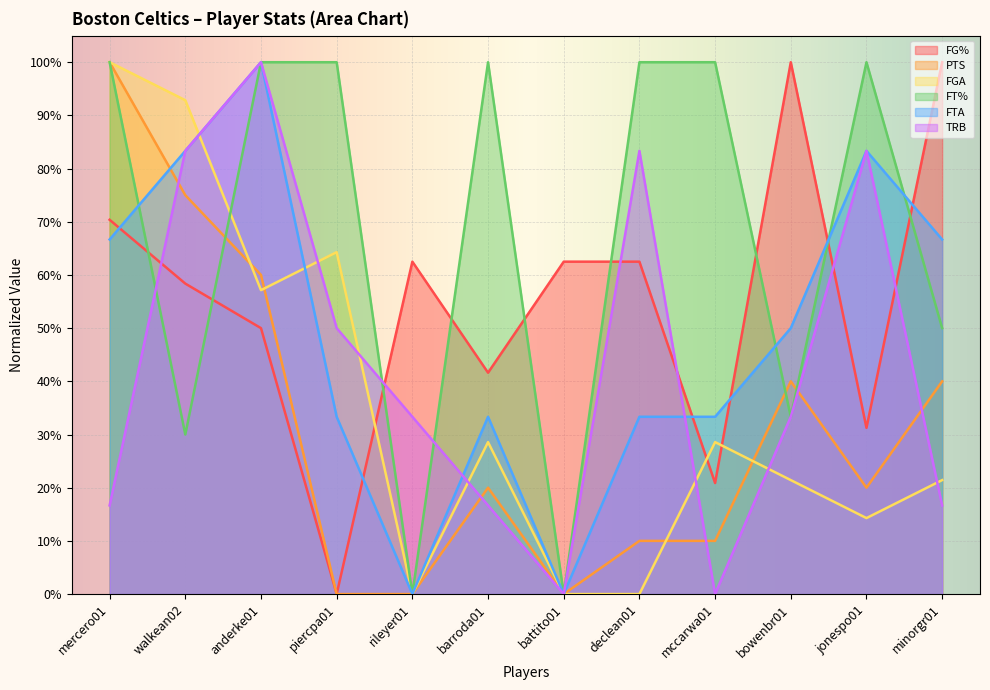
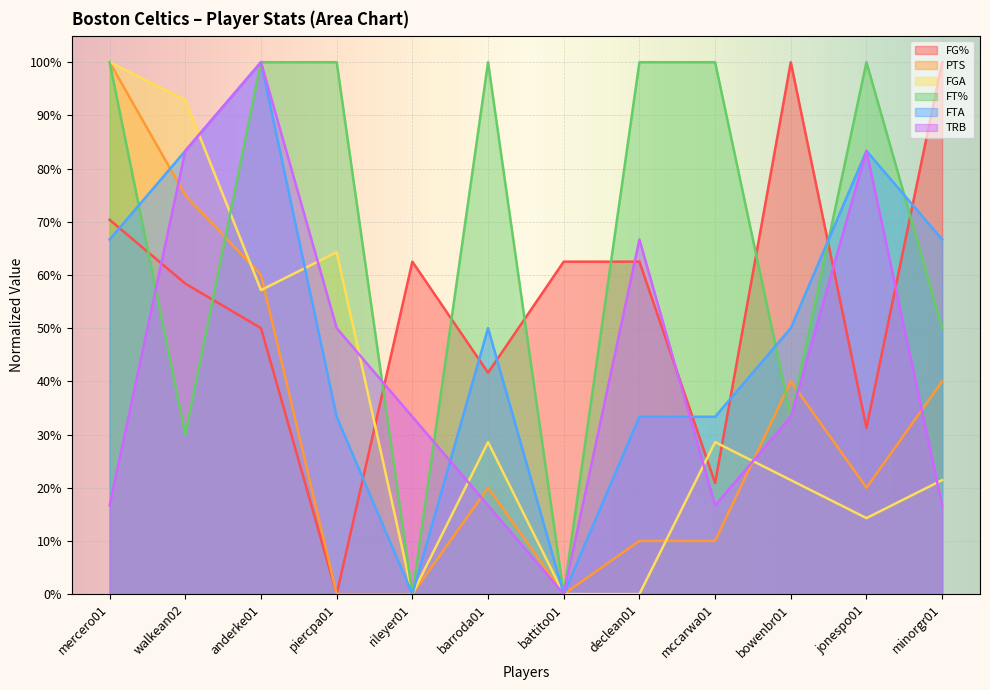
  {
    "FT%": {
      "walkean02": "30%",
      "piercpa01": "100%",
      "barroda01": "100%",
      "declean01": "100%",
      "mccarwa01": "100%",
      "jonespo01": "100%",
      "minorgr01": "50%"
    },
    "FTA": {
      "mercero01": "67%",
      "piercpa01": "33%",
-     "barroda01": "33%",
+     "barroda01": "50%",
      "declean01": "33%",
      "mccarwa01": "33%",
      "bowenbr01": "50%",
      "minorgr01": "67%"
    },
    "TRB": {
      "mercero01": "17%",
      "piercpa01": "50%",
      "rileyer01": "33%",
      "barroda01": "17%",
-     "declean01": "83%",
-     "mccarwa01": "0%",
+     "declean01": "67%",
+     "mccarwa01": "17%",
      "minorgr01": "17%"
    }
  }
